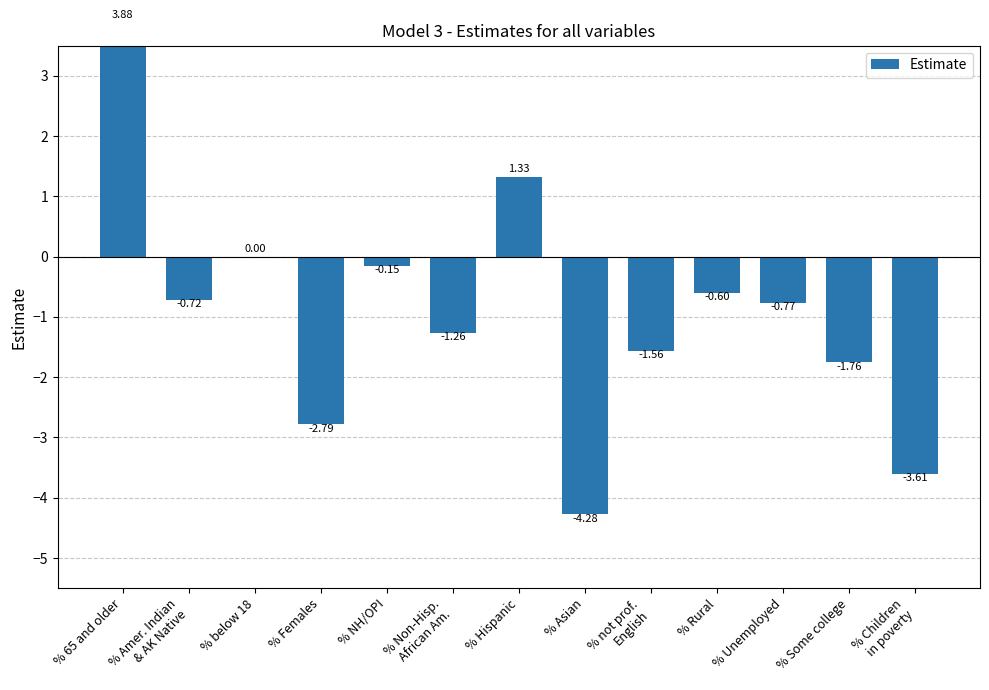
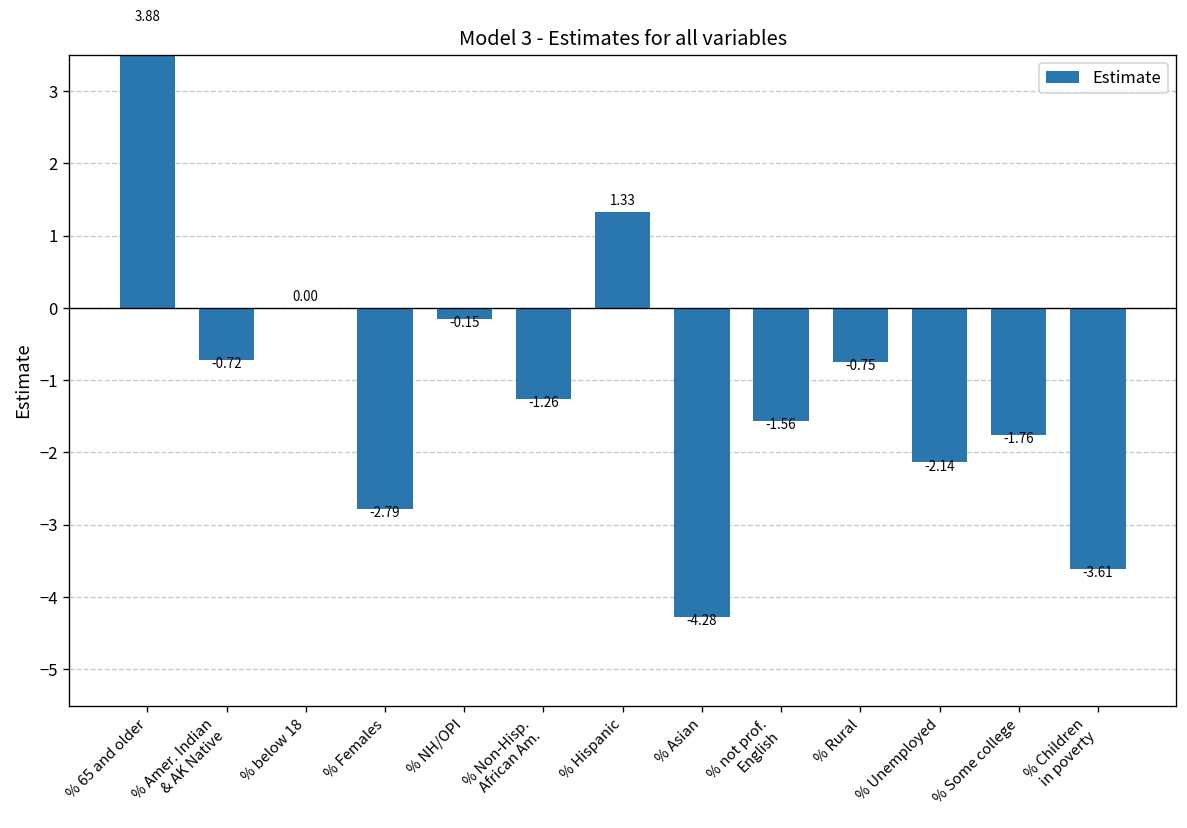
  {
    "% Amer. Indian & AK Native": -0.72,
    "% below 18": 0.00,
    "% Females": -2.79,
    "% NH/OPI": -0.15,
    "% Non-Hisp. African Am.": -1.26,
    "% Hispanic": 1.33,
    "% Asian": -4.28,
    "% not prof. English": -1.56,
-   "% Rural": -0.60,
-   "% Unemployed": -0.77,
+   "% Rural": -0.75,
+   "% Unemployed": -2.14,
    "% Some college": -1.76,
    "% Children in poverty": -3.61
  }
